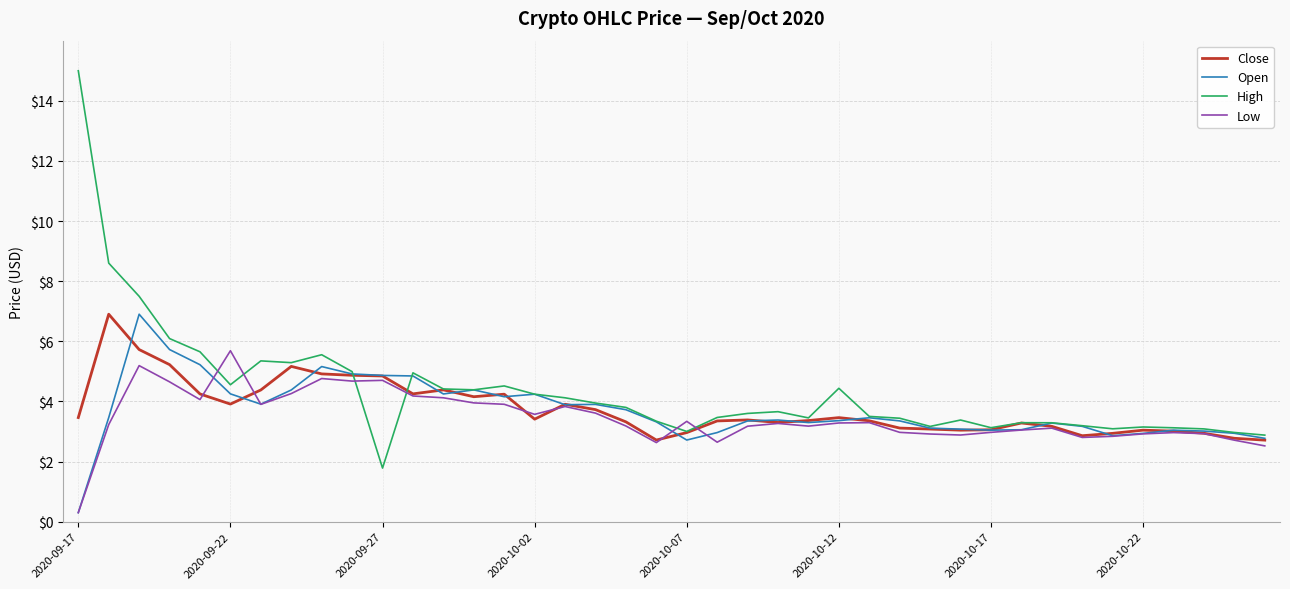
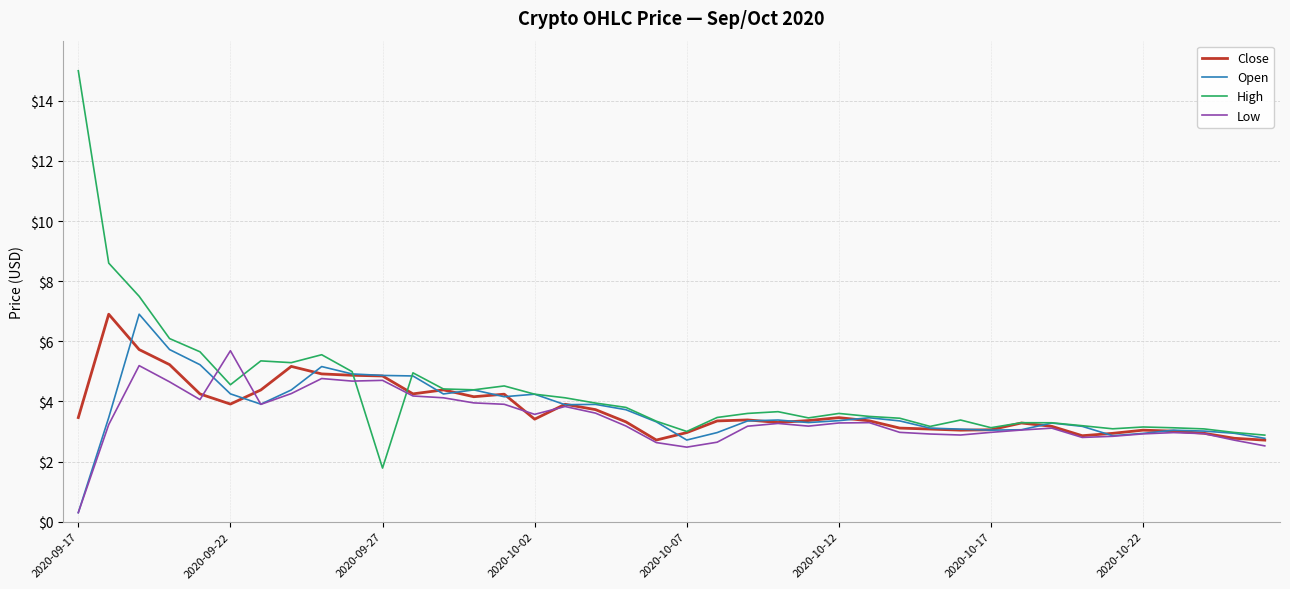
  {
    "Close": {
      "2020-09-17": "$3.5",
      "2020-09-22": "$3.9",
      "2020-10-02": "$3.4",
      "2020-10-12": "$3.5",
      "2020-10-22": "$3.0"
    },
    "Open": {
      "2020-09-22": "$4.3",
      "2020-10-07": "$2.7"
    },
    "High": {
      "2020-09-17": "$15.0",
      "2020-09-22": "$4.6",
      "2020-09-27": "$1.8",
-     "2020-10-12": "$4.4",
+     "2020-10-12": "$3.6",
      "2020-10-22": "$3.1"
    },
    "Low": {
      "2020-09-22": "$5.7",
      "2020-09-27": "$4.7",
      "2020-10-02": "$3.6",
-     "2020-10-07": "$3.3"
+     "2020-10-07": "$2.5"
    }
  }
